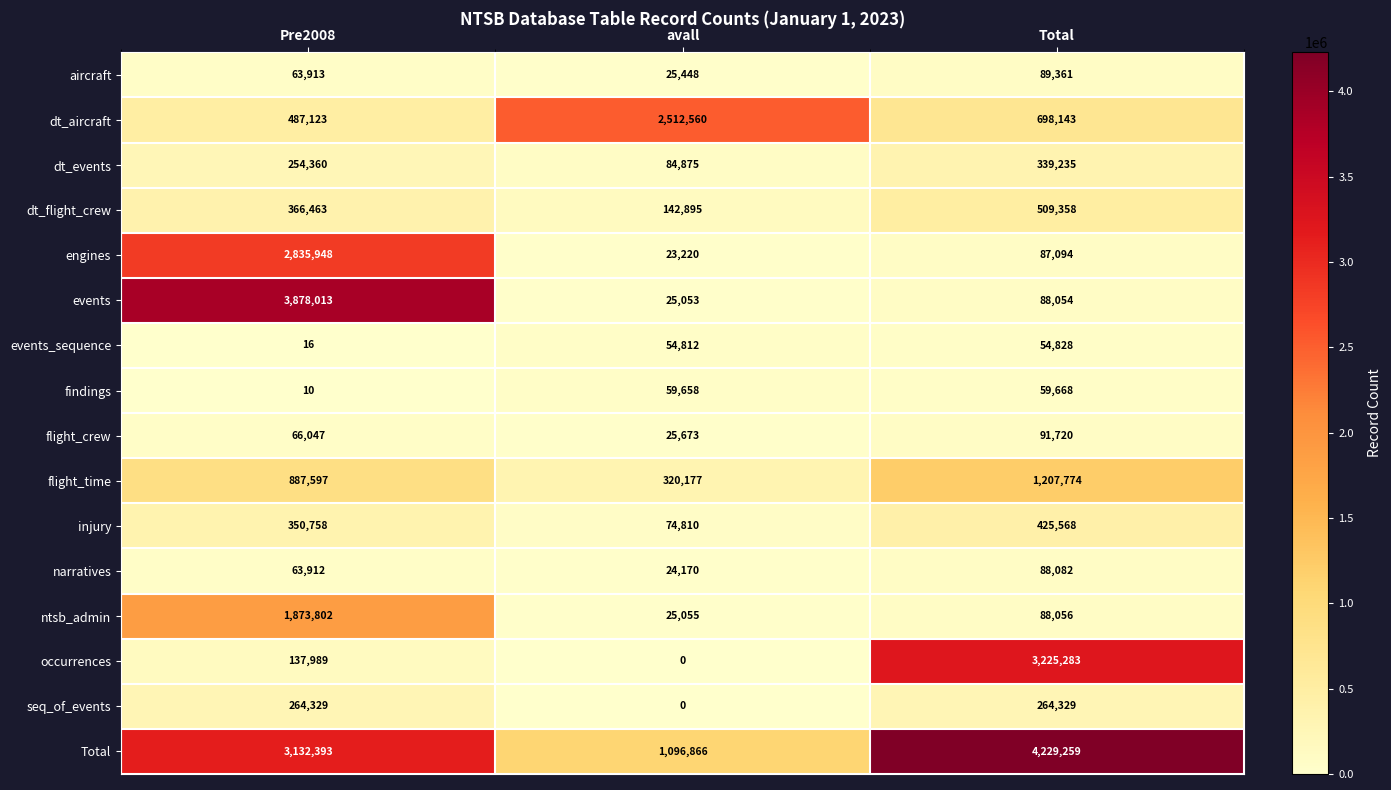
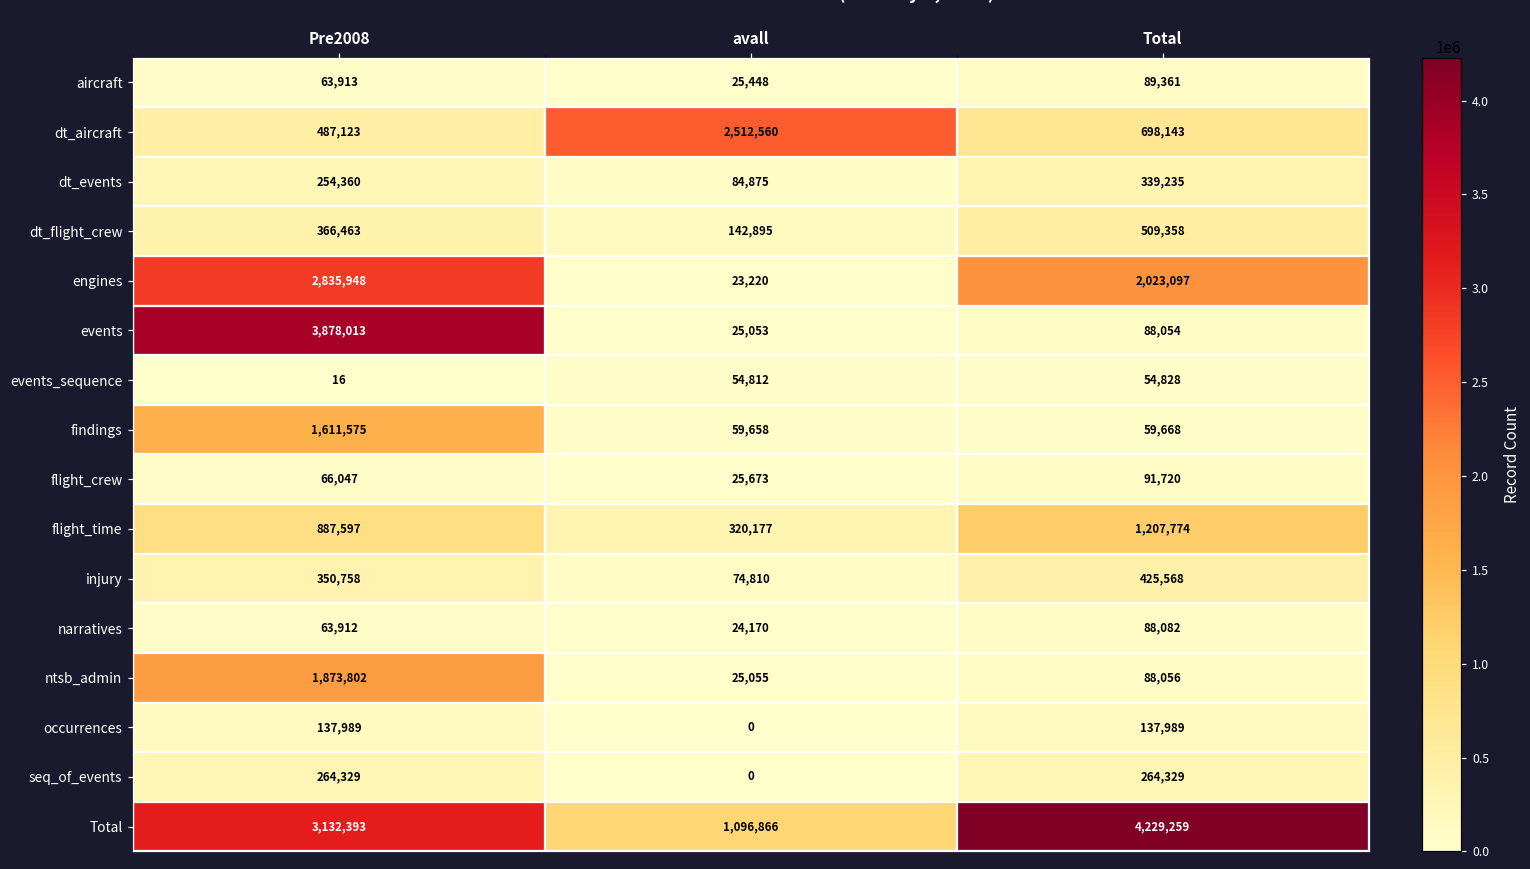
  {
    "aircraft": {
      "Pre2008": "63,913",
      "avall": "25,448",
      "Total": "89,361"
    },
    "dt_aircraft": {
      "Pre2008": "487,123",
      "avall": "2,512,560",
      "Total": "698,143"
    },
    "dt_events": {
      "Pre2008": "254,360",
      "avall": "84,875",
      "Total": "339,235"
    },
    "dt_flight_crew": {
      "Pre2008": "366,463",
      "avall": "142,895",
      "Total": "509,358"
    },
    "engines": {
      "Pre2008": "2,835,948",
      "avall": "23,220",
-     "Total": "87,094"
+     "Total": "2,023,097"
    },
    "events": {
      "Pre2008": "3,878,013",
      "avall": "25,053",
      "Total": "88,054"
    },
    "events_sequence": {
      "Pre2008": "16",
      "avall": "54,812",
      "Total": "54,828"
    },
    "findings": {
-     "Pre2008": "10",
+     "Pre2008": "1,611,575",
      "avall": "59,658",
      "Total": "59,668"
    },
    "flight_crew": {
      "Pre2008": "66,047",
      "avall": "25,673",
      "Total": "91,720"
    },
    "flight_time": {
      "Pre2008": "887,597",
      "avall": "320,177",
      "Total": "1,207,774"
    },
    "injury": {
      "Pre2008": "350,758",
      "avall": "74,810",
      "Total": "425,568"
    },
    "narratives": {
      "Pre2008": "63,912",
      "avall": "24,170",
      "Total": "88,082"
    },
    "ntsb_admin": {
      "Pre2008": "1,873,802",
      "avall": "25,055",
      "Total": "88,056"
    },
    "occurrences": {
      "Pre2008": "137,989",
      "avall": "0",
-     "Total": "3,225,283"
+     "Total": "137,989"
    },
    "seq_of_events": {
      "Pre2008": "264,329",
      "avall": "0",
      "Total": "264,329"
    },
    "Total": {
      "Pre2008": "3,132,393",
      "avall": "1,096,866",
      "Total": "4,229,259"
    }
  }
